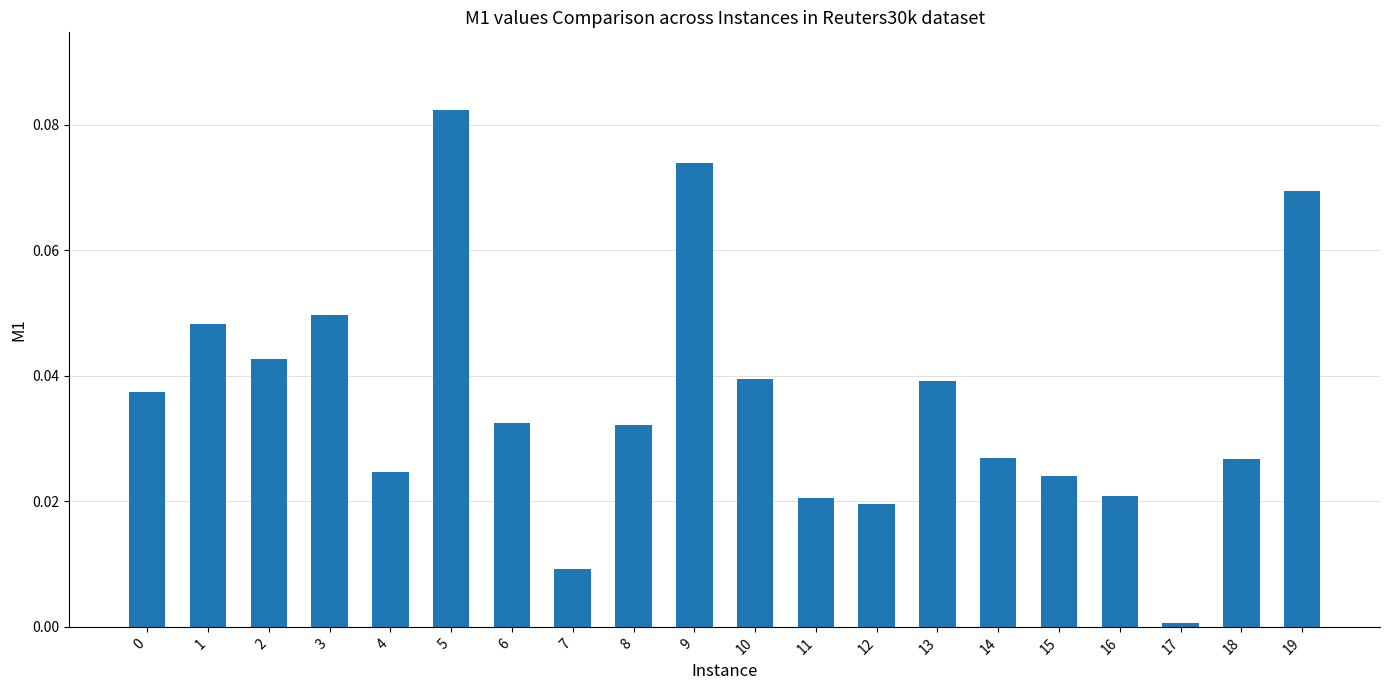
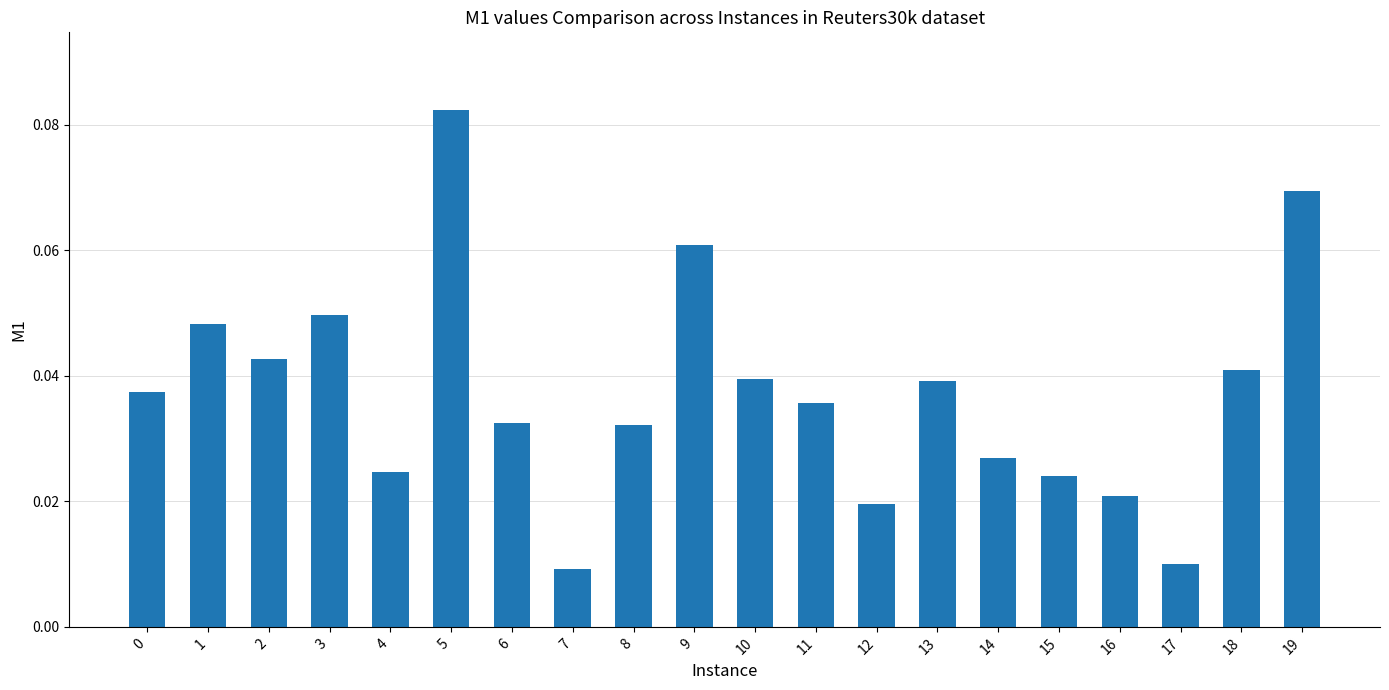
  {
    "0": 0.037,
    "1": 0.048,
    "2": 0.043,
    "3": 0.050,
    "4": 0.025,
    "5": 0.082,
    "6": 0.032,
    "7": 0.009,
    "8": 0.032,
-   "9": 0.074,
+   "9": 0.061,
    "10": 0.039,
-   "11": 0.021,
+   "11": 0.036,
    "12": 0.020,
    "13": 0.039,
    "14": 0.027,
    "15": 0.024,
    "16": 0.021,
-   "17": 0.001,
-   "18": 0.027,
+   "17": 0.010,
+   "18": 0.041,
    "19": 0.069
  }
